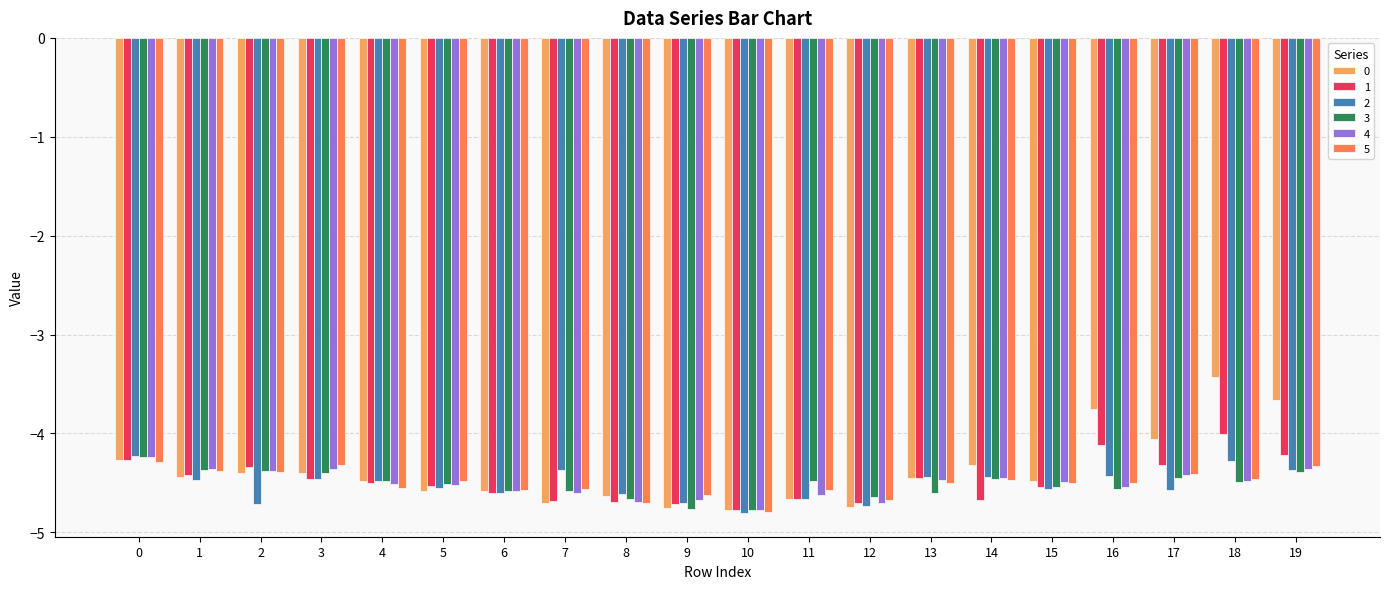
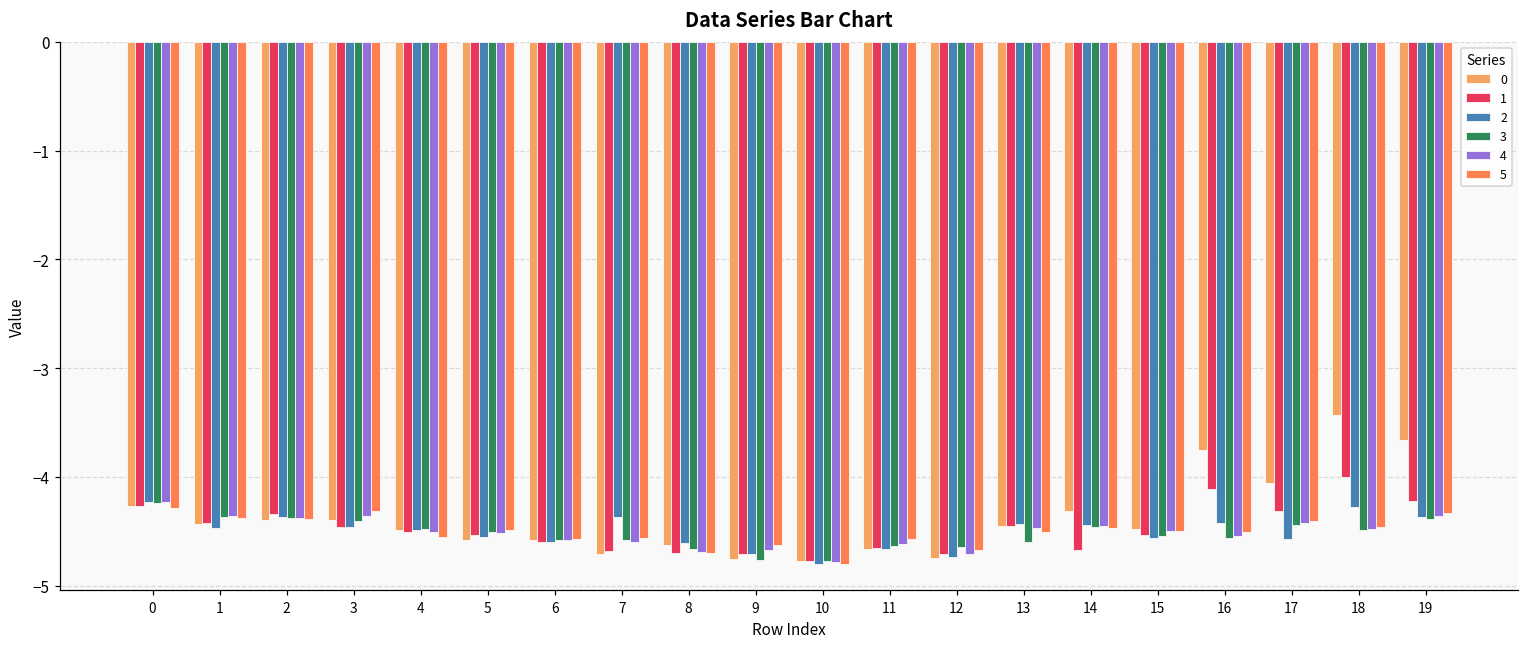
  {
    "1": {
      "0": -4.3,
      "1": -4.4,
      "2": -4.3,
      "3": -4.5,
      "4": -4.5,
      "5": -4.5,
      "6": -4.6,
      "7": -4.7,
      "8": -4.7,
      "9": -4.7,
      "10": -4.8,
      "11": -4.7,
      "12": -4.7,
      "13": -4.5,
      "14": -4.7,
      "15": -4.5,
      "16": -4.1,
      "17": -4.3,
      "18": -4.0,
      "19": -4.2
    },
    "2": {
      "0": -4.2,
      "1": -4.5,
-     "2": -4.7,
+     "2": -4.4,
      "3": -4.5,
      "4": -4.5,
      "5": -4.6,
      "6": -4.6,
      "7": -4.4,
      "8": -4.6,
      "9": -4.7,
      "10": -4.8,
      "11": -4.7,
      "12": -4.7,
      "13": -4.4,
      "14": -4.4,
      "15": -4.6,
      "16": -4.4,
      "17": -4.6,
      "18": -4.3,
      "19": -4.4
    },
    "3": {
      "0": -4.2,
      "1": -4.4,
      "2": -4.4,
      "3": -4.4,
      "4": -4.5,
      "5": -4.5,
      "6": -4.6,
      "7": -4.6,
      "8": -4.7,
      "9": -4.8,
      "10": -4.8,
-     "11": -4.5,
+     "11": -4.6,
      "12": -4.6,
      "13": -4.6,
      "14": -4.5,
      "15": -4.5,
      "16": -4.6,
      "17": -4.4,
      "18": -4.5,
      "19": -4.4
    },
    "4": {
      "0": -4.2,
      "1": -4.4,
      "2": -4.4,
      "3": -4.4,
      "4": -4.5,
      "5": -4.5,
      "6": -4.6,
      "7": -4.6,
      "8": -4.7,
      "9": -4.7,
      "10": -4.8,
      "11": -4.6,
      "12": -4.7,
      "13": -4.5,
      "14": -4.5,
      "15": -4.5,
      "16": -4.5,
      "17": -4.4,
      "18": -4.5,
      "19": -4.4
    }
  }
